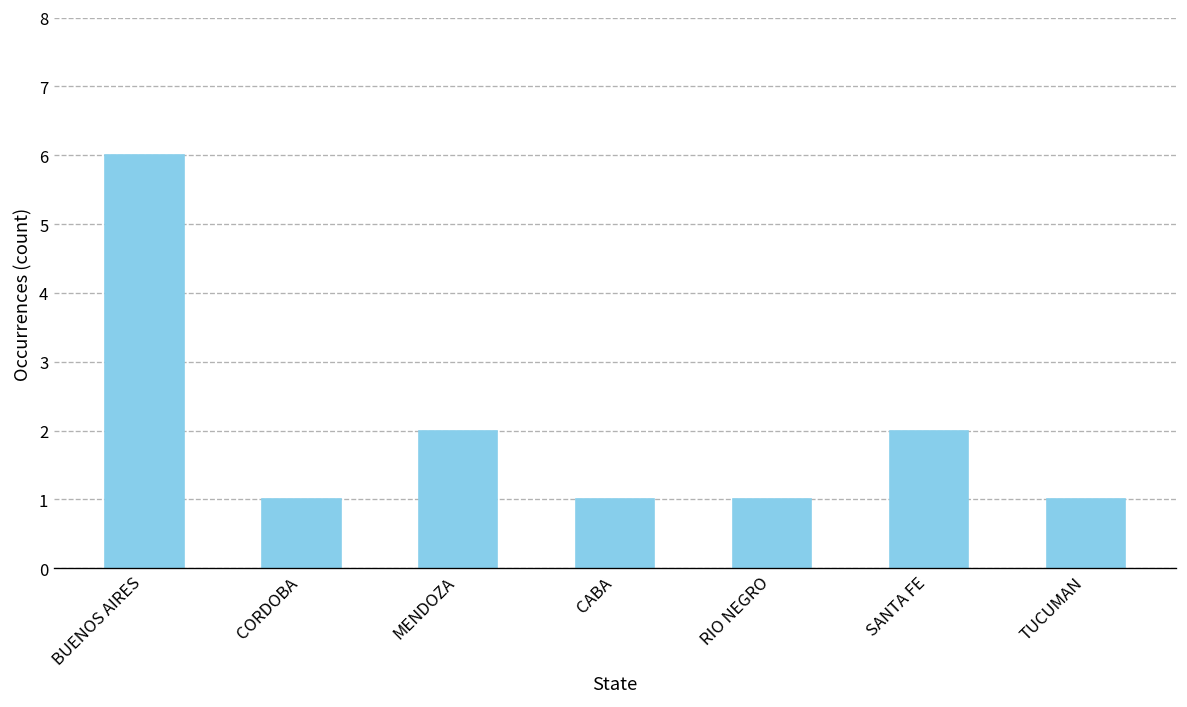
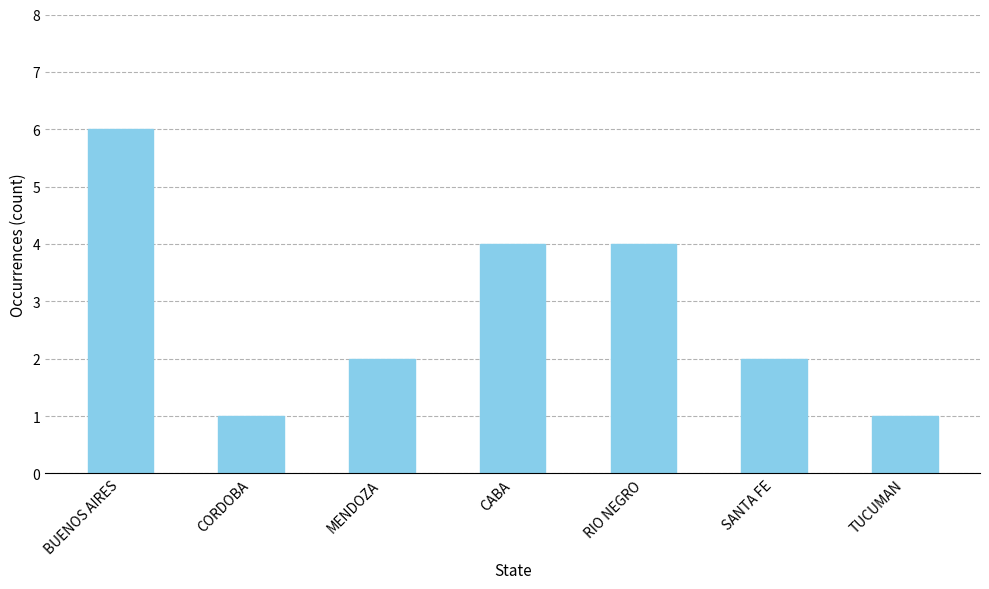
  {
    "BUENOS AIRES": 6,
    "CORDOBA": 1,
    "MENDOZA": 2,
-   "CABA": 1,
-   "RIO NEGRO": 1,
+   "CABA": 4,
+   "RIO NEGRO": 4,
    "SANTA FE": 2,
    "TUCUMAN": 1
  }
